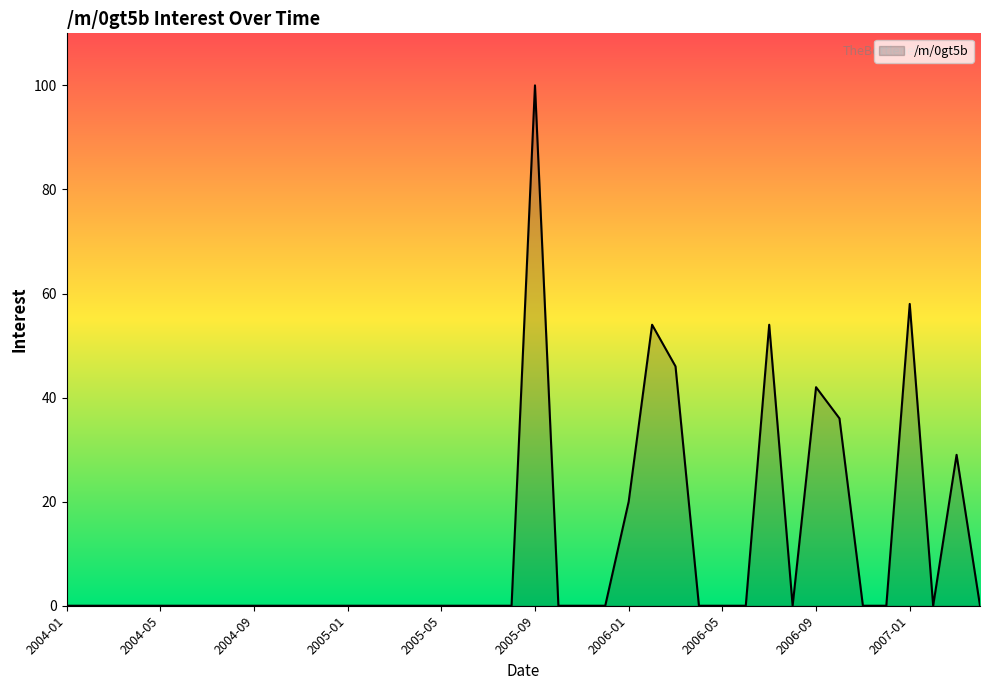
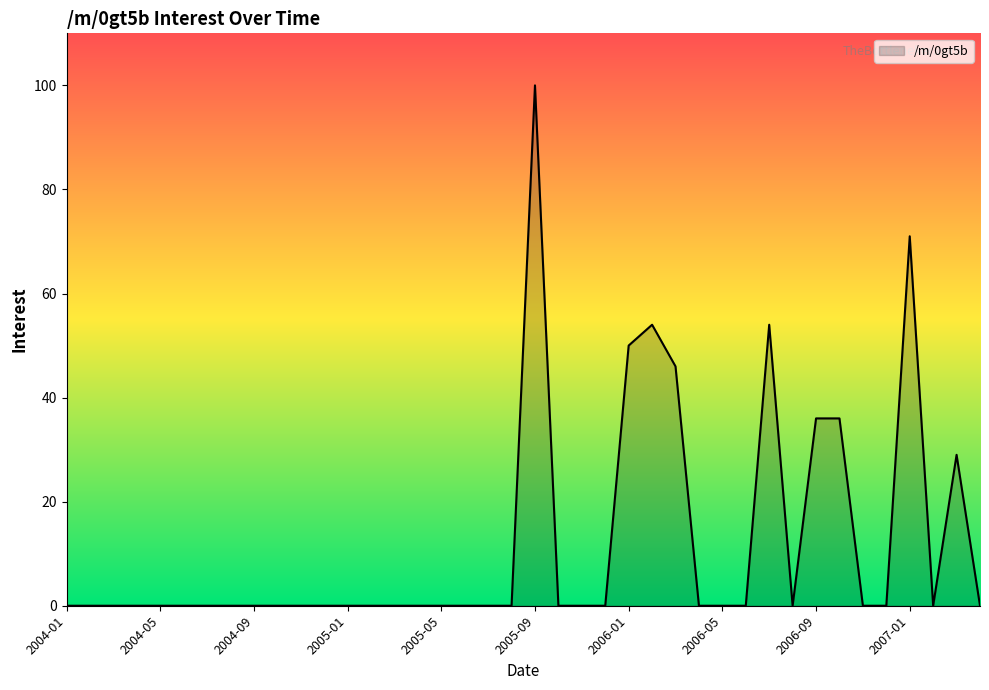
  {
    "2004-01": 0,
    "2004-05": 0,
    "2004-09": 0,
    "2005-01": 0,
    "2005-05": 0,
    "2005-09": 100,
-   "2006-01": 20,
+   "2006-01": 50,
    "2006-05": 0,
-   "2006-09": 42,
-   "2007-01": 58
+   "2006-09": 36,
+   "2007-01": 71
  }
